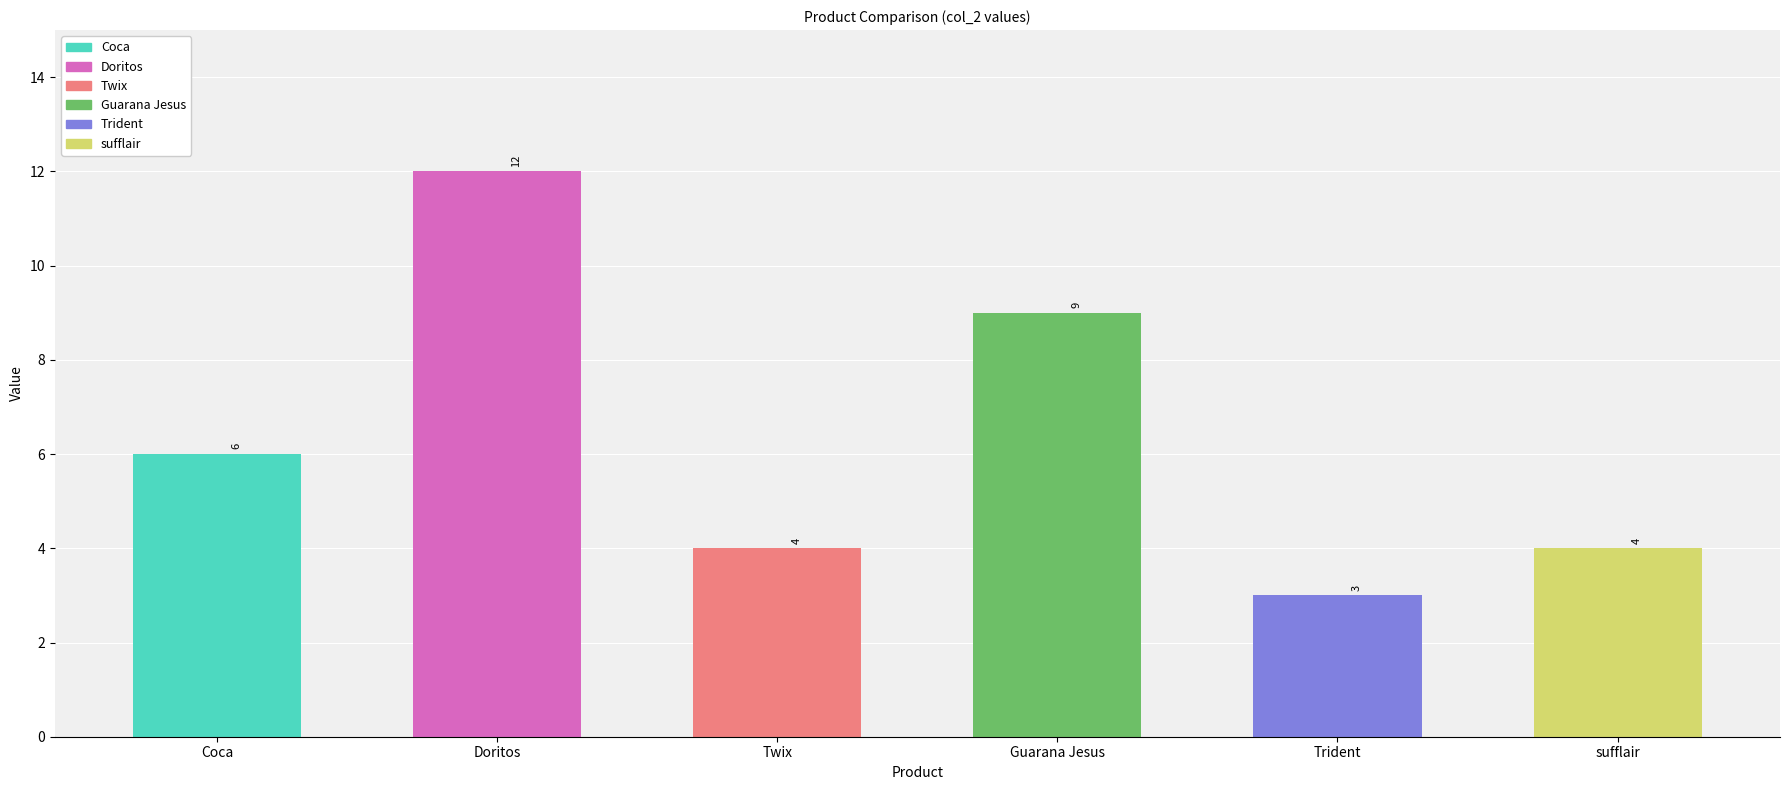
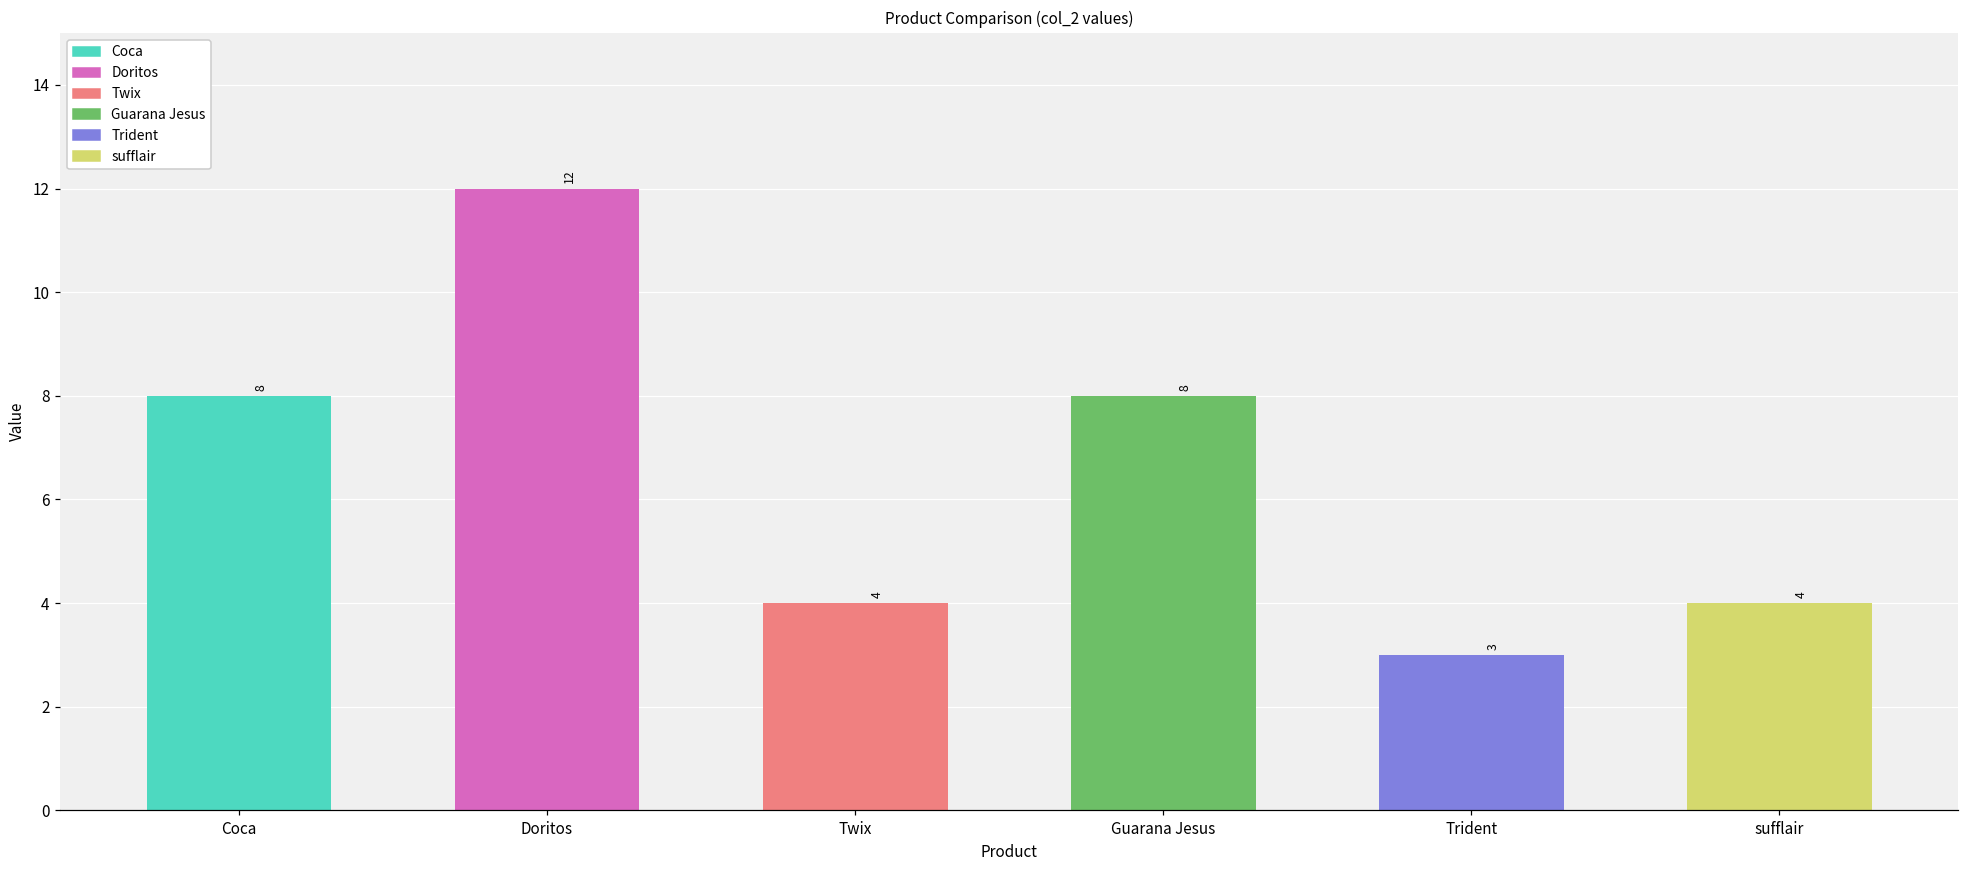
  {
-   "Coca": 6,
+   "Coca": 8,
    "Doritos": 12,
    "Twix": 4,
-   "Guarana Jesus": 9,
+   "Guarana Jesus": 8,
    "Trident": 3,
    "sufflair": 4
  }
